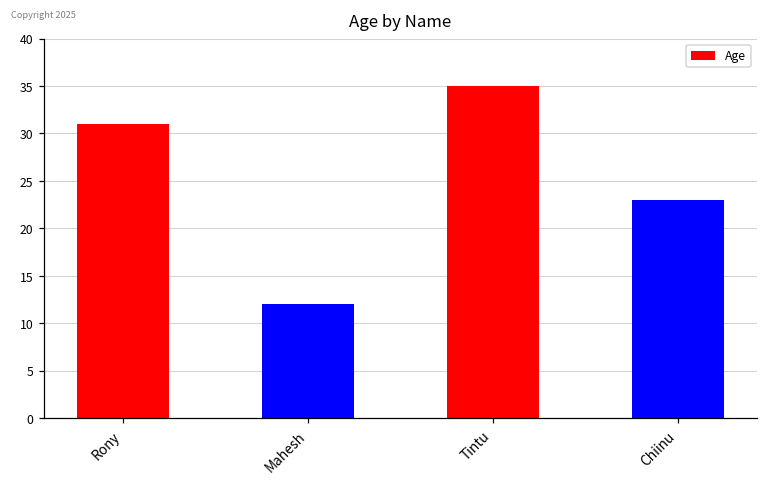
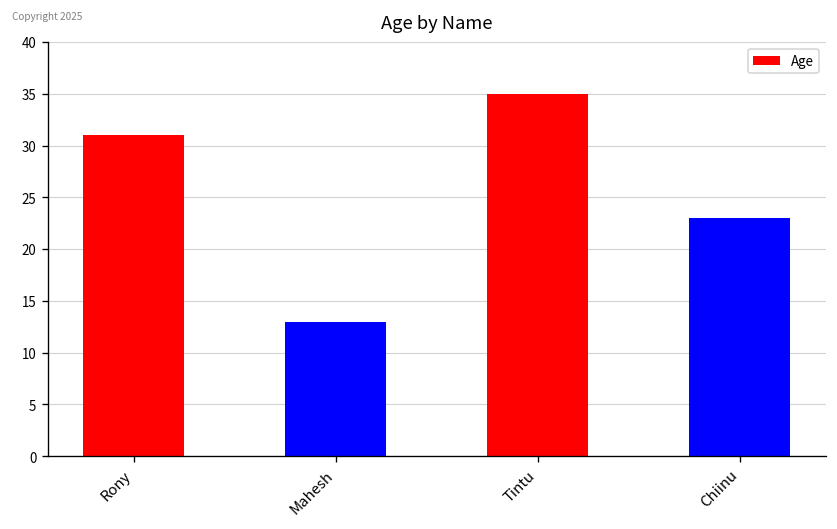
  {
    "Rony": 31,
-   "Mahesh": 12,
+   "Mahesh": 13,
    "Tintu": 35,
    "Chiinu": 23
  }
